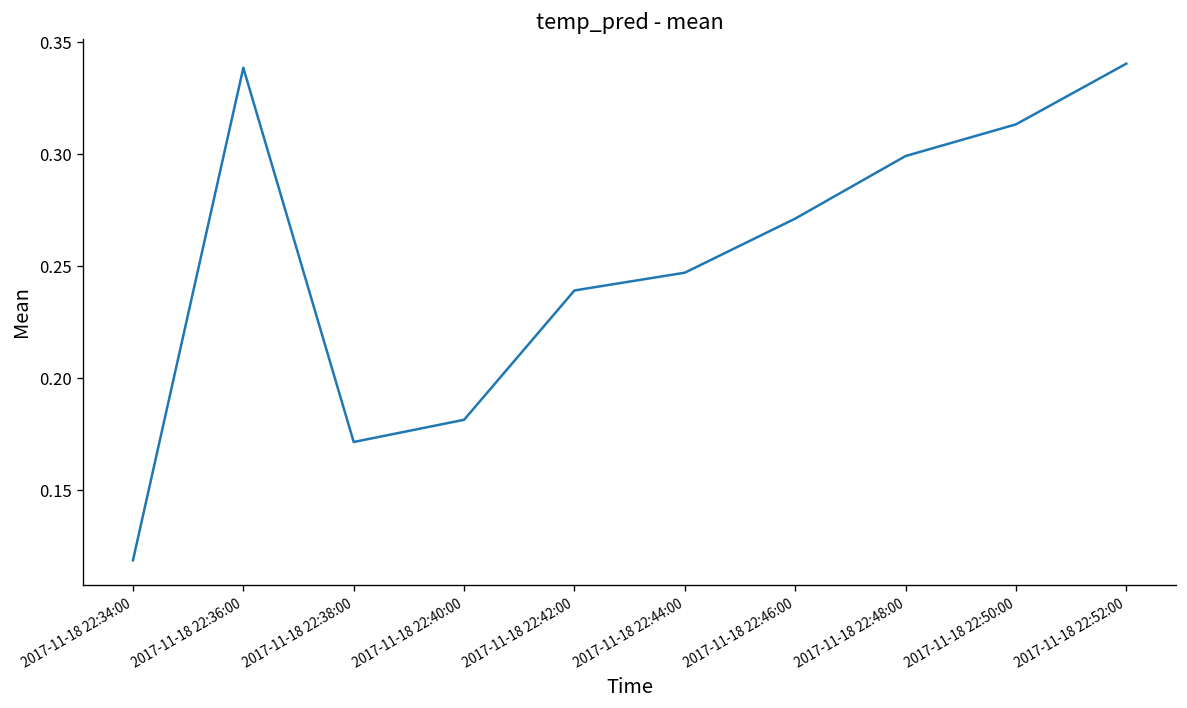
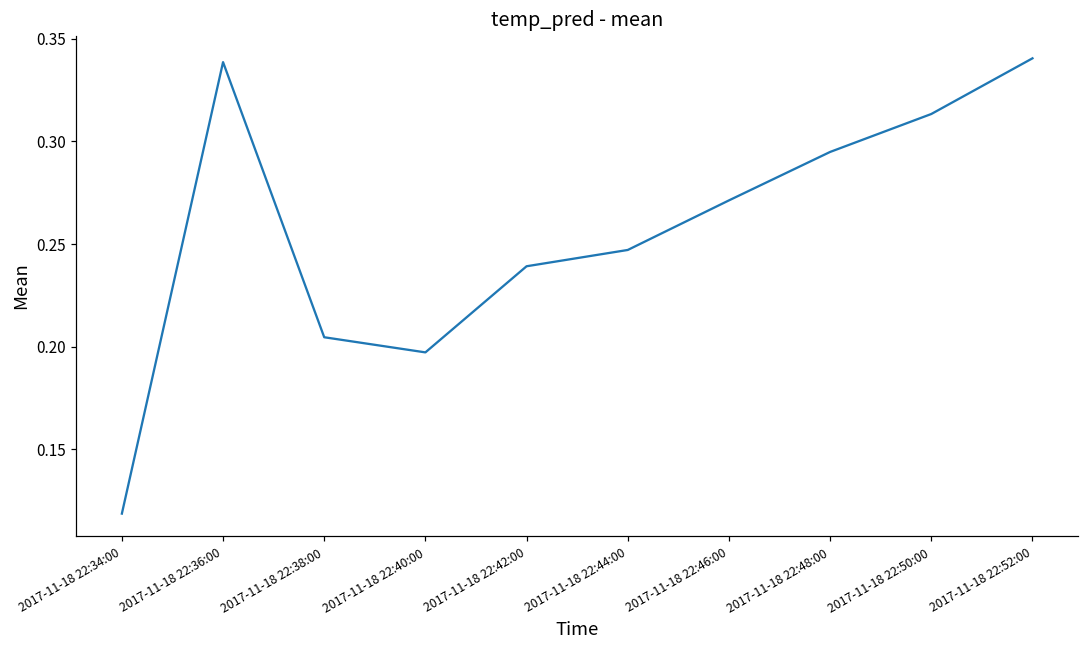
  {
    "2017-11-18 22:34:00": 0.119,
    "2017-11-18 22:36:00": 0.339,
-   "2017-11-18 22:38:00": 0.172,
-   "2017-11-18 22:40:00": 0.181,
+   "2017-11-18 22:38:00": 0.205,
+   "2017-11-18 22:40:00": 0.197,
    "2017-11-18 22:42:00": 0.239,
    "2017-11-18 22:44:00": 0.247,
    "2017-11-18 22:46:00": 0.271,
-   "2017-11-18 22:48:00": 0.299,
+   "2017-11-18 22:48:00": 0.295,
    "2017-11-18 22:50:00": 0.313,
    "2017-11-18 22:52:00": 0.340
  }
